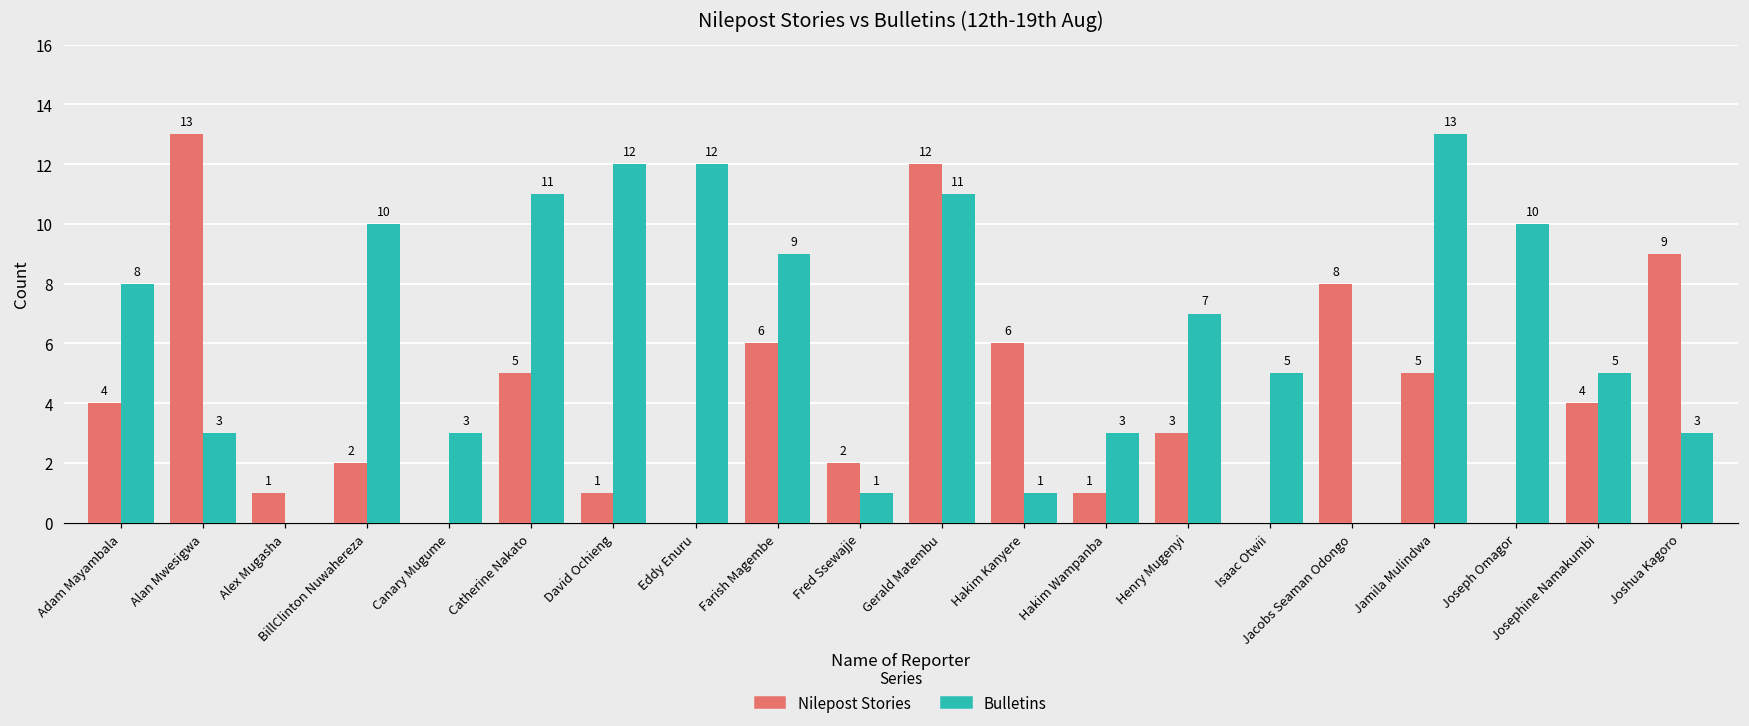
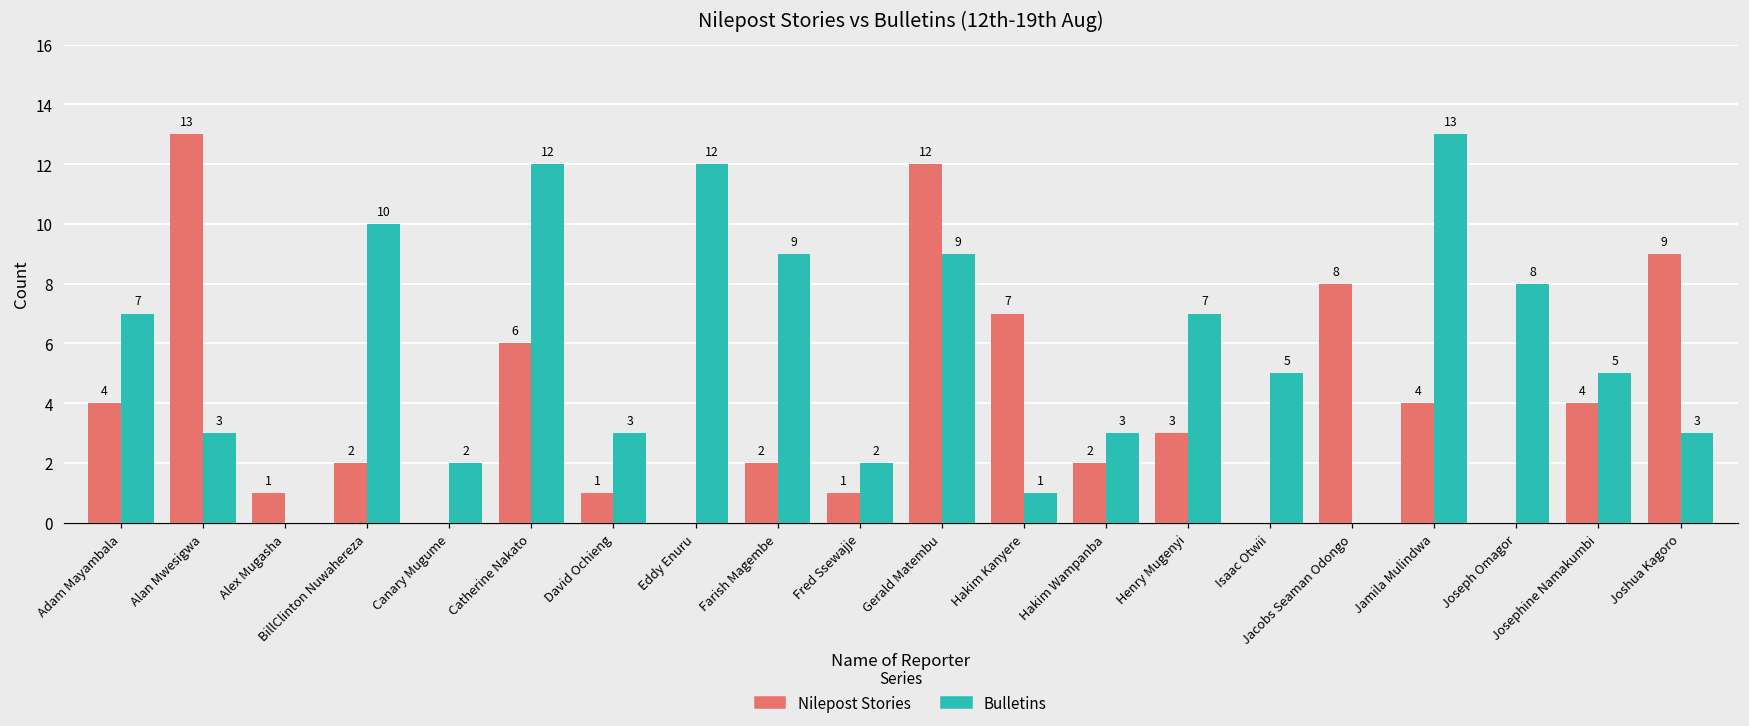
  {
    "Nilepost Stories": {
      "Adam Mayambala": 4,
      "Alan Mwesigwa": 13,
      "Alex Mugasha": 1,
      "BillClinton Nuwahereza": 2,
-     "Catherine Nakato": 5,
+     "Catherine Nakato": 6,
      "David Ochieng": 1,
-     "Farish Magembe": 6,
-     "Fred Ssewajje": 2,
+     "Farish Magembe": 2,
+     "Fred Ssewajje": 1,
      "Gerald Matembu": 12,
-     "Hakim Kanyere": 6,
-     "Hakim Wampanba": 1,
+     "Hakim Kanyere": 7,
+     "Hakim Wampanba": 2,
      "Henry Mugenyi": 3,
      "Jacobs Seaman Odongo": 8,
-     "Jamila Mulindwa": 5,
+     "Jamila Mulindwa": 4,
      "Josephine Namakumbi": 4,
      "Joshua Kagoro": 9
    },
    "Bulletins": {
-     "Adam Mayambala": 8,
+     "Adam Mayambala": 7,
      "Alan Mwesigwa": 3,
      "BillClinton Nuwahereza": 10,
-     "Canary Mugume": 3,
-     "Catherine Nakato": 11,
-     "David Ochieng": 12,
+     "Canary Mugume": 2,
+     "Catherine Nakato": 12,
+     "David Ochieng": 3,
      "Eddy Enuru": 12,
      "Farish Magembe": 9,
-     "Fred Ssewajje": 1,
-     "Gerald Matembu": 11,
+     "Fred Ssewajje": 2,
+     "Gerald Matembu": 9,
      "Hakim Kanyere": 1,
      "Hakim Wampanba": 3,
      "Henry Mugenyi": 7,
      "Isaac Otwii": 5,
      "Jamila Mulindwa": 13,
-     "Joseph Omagor": 10,
+     "Joseph Omagor": 8,
      "Josephine Namakumbi": 5,
      "Joshua Kagoro": 3
    }
  }
